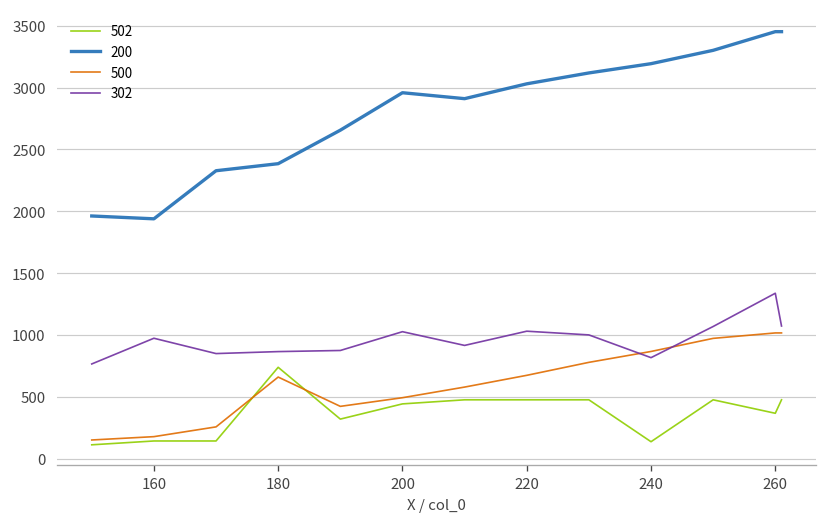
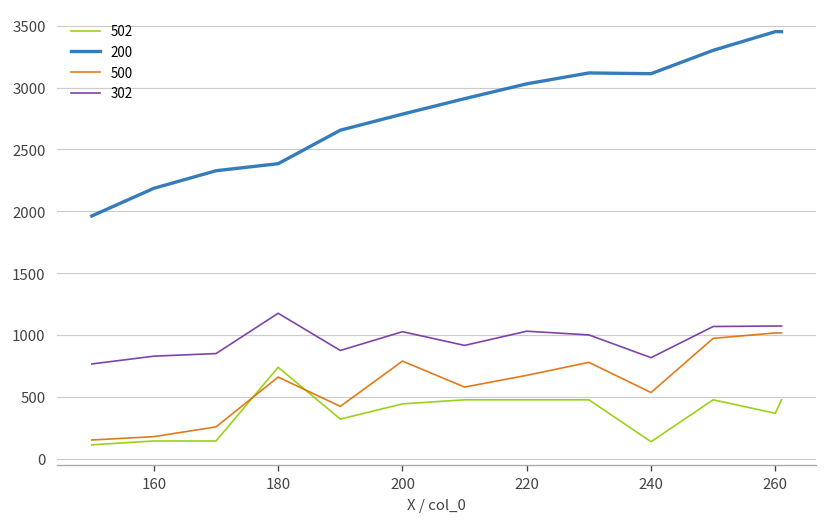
  {
    "502": {
      "160": 140,
      "180": 740,
      "200": 440,
      "220": 480,
      "240": 140,
      "260": 370
    },
    "200": {
-     "160": 1940,
+     "160": 2190,
      "180": 2390,
-     "200": 2960,
+     "200": 2790,
      "220": 3030,
-     "240": 3190,
+     "240": 3110,
      "260": 3450
    },
    "500": {
      "160": 180,
      "180": 660,
-     "200": 490,
+     "200": 790,
      "220": 670,
-     "240": 870,
+     "240": 530,
      "260": 1020
    },
    "302": {
-     "160": 970,
-     "180": 870,
+     "160": 830,
+     "180": 1180,
      "200": 1030,
      "220": 1030,
      "240": 820,
-     "260": 1340
+     "260": 1070
    }
  }
